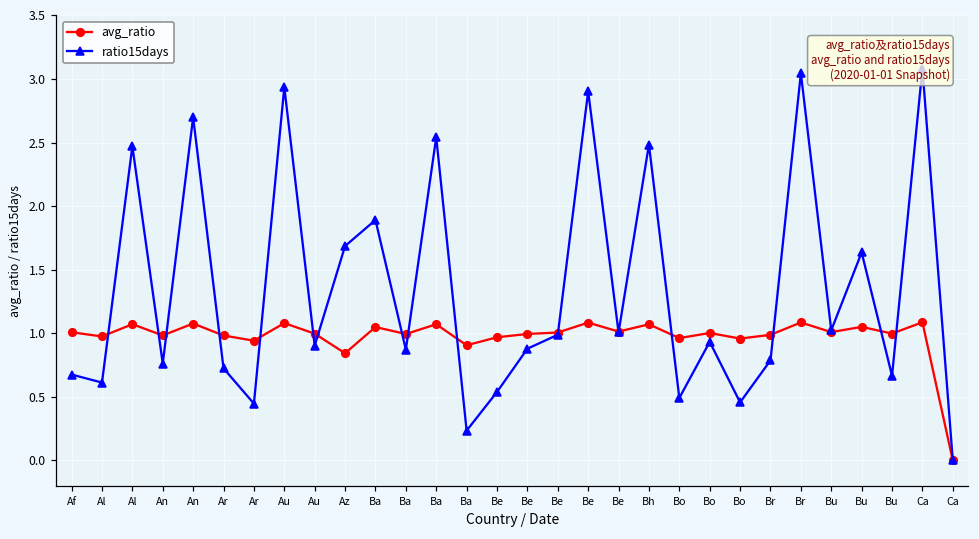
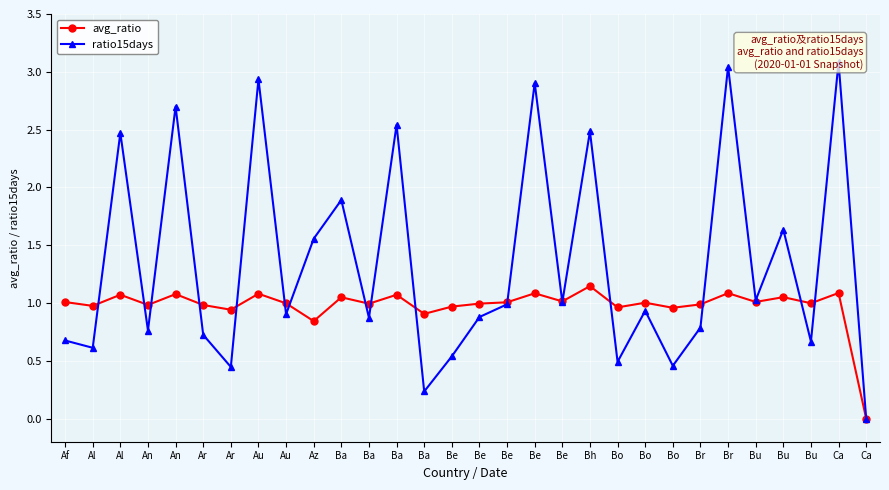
  {
    "avg_ratio": {
      "Af": 1.01,
      "Az": 0.84,
-     "Bh": 1.07
+     "Bh": 1.15
    },
    "ratio15days": {
      "Af": 0.68,
-     "Az": 1.69,
+     "Az": 1.56,
      "Bh": 2.48
    }
  }
